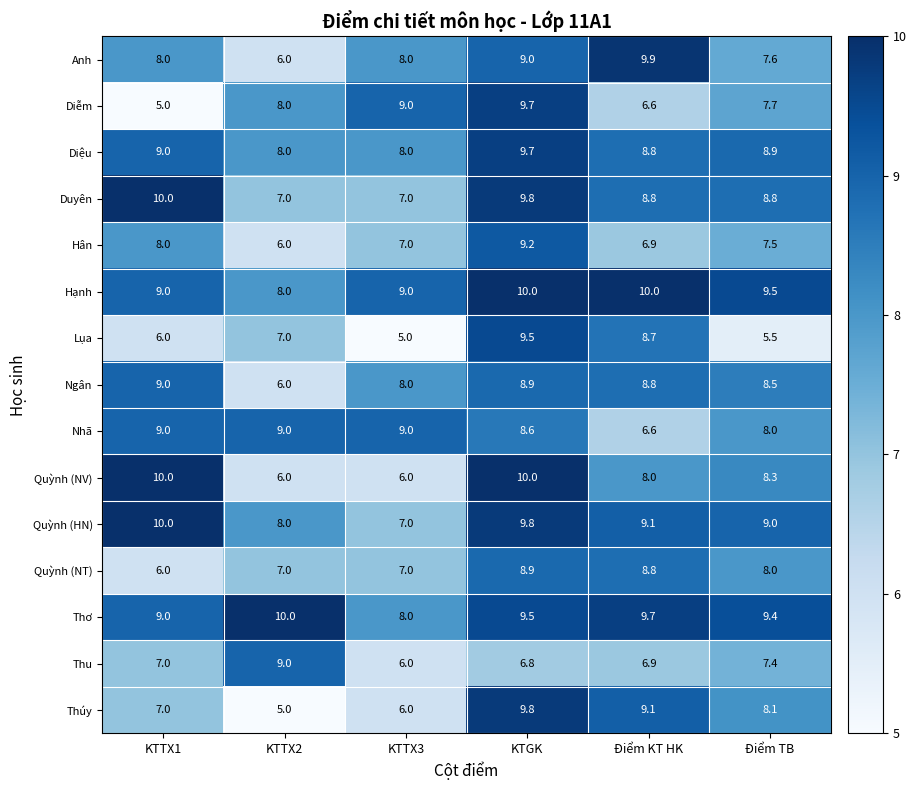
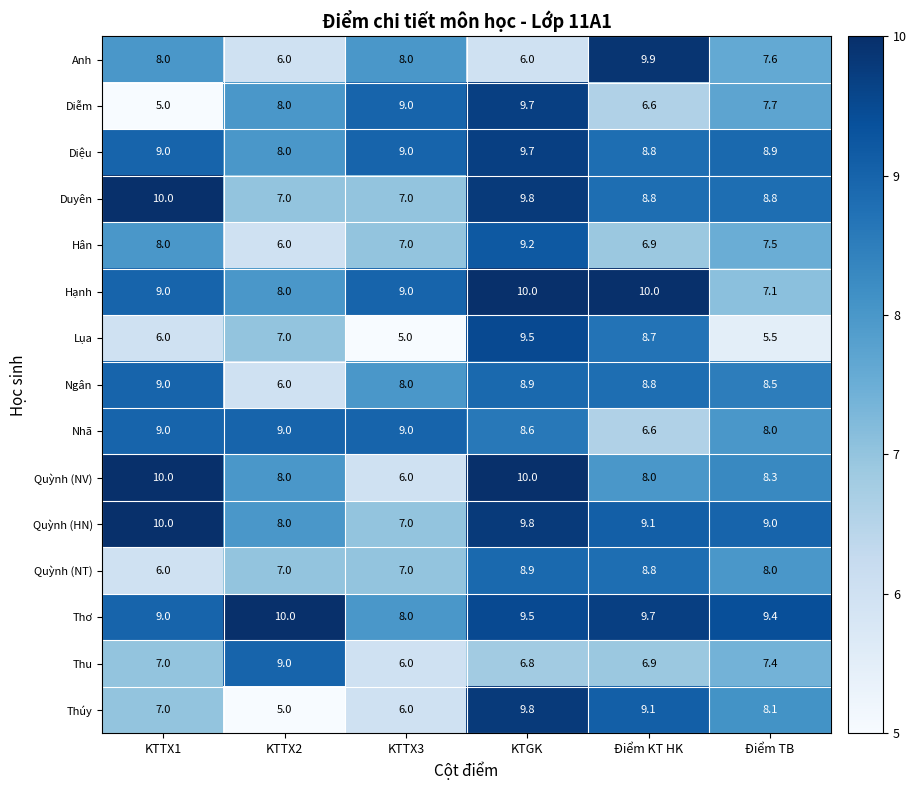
  {
    "Anh": {
      "KTTX1": 8.0,
      "KTTX2": 6.0,
      "KTTX3": 8.0,
-     "KTGK": 9.0,
+     "KTGK": 6.0,
      "Điểm KT HK": 9.9,
      "Điểm TB": 7.6
    },
    "Diễm": {
      "KTTX1": 5.0,
      "KTTX2": 8.0,
      "KTTX3": 9.0,
      "KTGK": 9.7,
      "Điểm KT HK": 6.6,
      "Điểm TB": 7.7
    },
    "Diệu": {
      "KTTX1": 9.0,
      "KTTX2": 8.0,
-     "KTTX3": 8.0,
+     "KTTX3": 9.0,
      "KTGK": 9.7,
      "Điểm KT HK": 8.8,
      "Điểm TB": 8.9
    },
    "Duyên": {
      "KTTX1": 10.0,
      "KTTX2": 7.0,
      "KTTX3": 7.0,
      "KTGK": 9.8,
      "Điểm KT HK": 8.8,
      "Điểm TB": 8.8
    },
    "Hân": {
      "KTTX1": 8.0,
      "KTTX2": 6.0,
      "KTTX3": 7.0,
      "KTGK": 9.2,
      "Điểm KT HK": 6.9,
      "Điểm TB": 7.5
    },
    "Hạnh": {
      "KTTX1": 9.0,
      "KTTX2": 8.0,
      "KTTX3": 9.0,
      "KTGK": 10.0,
      "Điểm KT HK": 10.0,
-     "Điểm TB": 9.5
+     "Điểm TB": 7.1
    },
    "Lụa": {
      "KTTX1": 6.0,
      "KTTX2": 7.0,
      "KTTX3": 5.0,
      "KTGK": 9.5,
      "Điểm KT HK": 8.7,
      "Điểm TB": 5.5
    },
    "Ngân": {
      "KTTX1": 9.0,
      "KTTX2": 6.0,
      "KTTX3": 8.0,
      "KTGK": 8.9,
      "Điểm KT HK": 8.8,
      "Điểm TB": 8.5
    },
    "Nhã": {
      "KTTX1": 9.0,
      "KTTX2": 9.0,
      "KTTX3": 9.0,
      "KTGK": 8.6,
      "Điểm KT HK": 6.6,
      "Điểm TB": 8.0
    },
    "Quỳnh (NV)": {
      "KTTX1": 10.0,
-     "KTTX2": 6.0,
+     "KTTX2": 8.0,
      "KTTX3": 6.0,
      "KTGK": 10.0,
      "Điểm KT HK": 8.0,
      "Điểm TB": 8.3
    },
    "Quỳnh (HN)": {
      "KTTX1": 10.0,
      "KTTX2": 8.0,
      "KTTX3": 7.0,
      "KTGK": 9.8,
      "Điểm KT HK": 9.1,
      "Điểm TB": 9.0
    },
    "Quỳnh (NT)": {
      "KTTX1": 6.0,
      "KTTX2": 7.0,
      "KTTX3": 7.0,
      "KTGK": 8.9,
      "Điểm KT HK": 8.8,
      "Điểm TB": 8.0
    },
    "Thơ": {
      "KTTX1": 9.0,
      "KTTX2": 10.0,
      "KTTX3": 8.0,
      "KTGK": 9.5,
      "Điểm KT HK": 9.7,
      "Điểm TB": 9.4
    },
    "Thu": {
      "KTTX1": 7.0,
      "KTTX2": 9.0,
      "KTTX3": 6.0,
      "KTGK": 6.8,
      "Điểm KT HK": 6.9,
      "Điểm TB": 7.4
    },
    "Thúy": {
      "KTTX1": 7.0,
      "KTTX2": 5.0,
      "KTTX3": 6.0,
      "KTGK": 9.8,
      "Điểm KT HK": 9.1,
      "Điểm TB": 8.1
    }
  }
